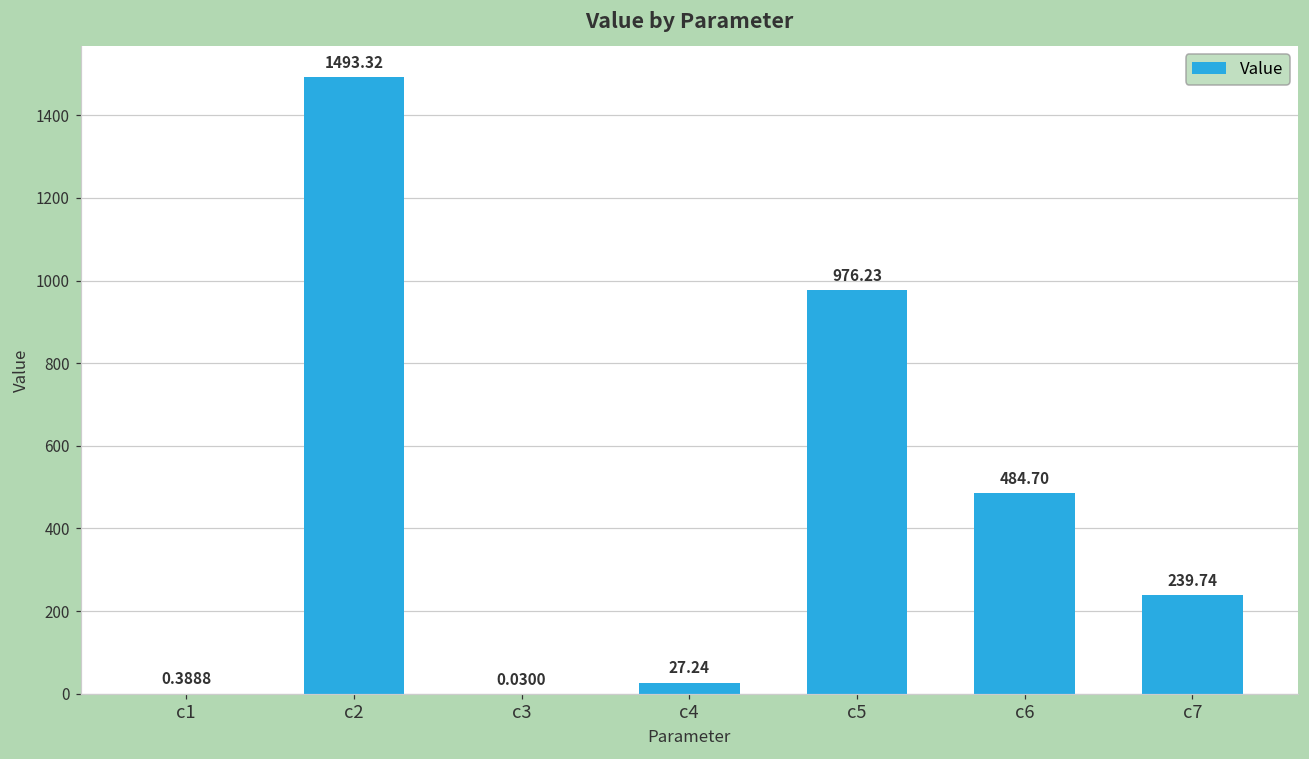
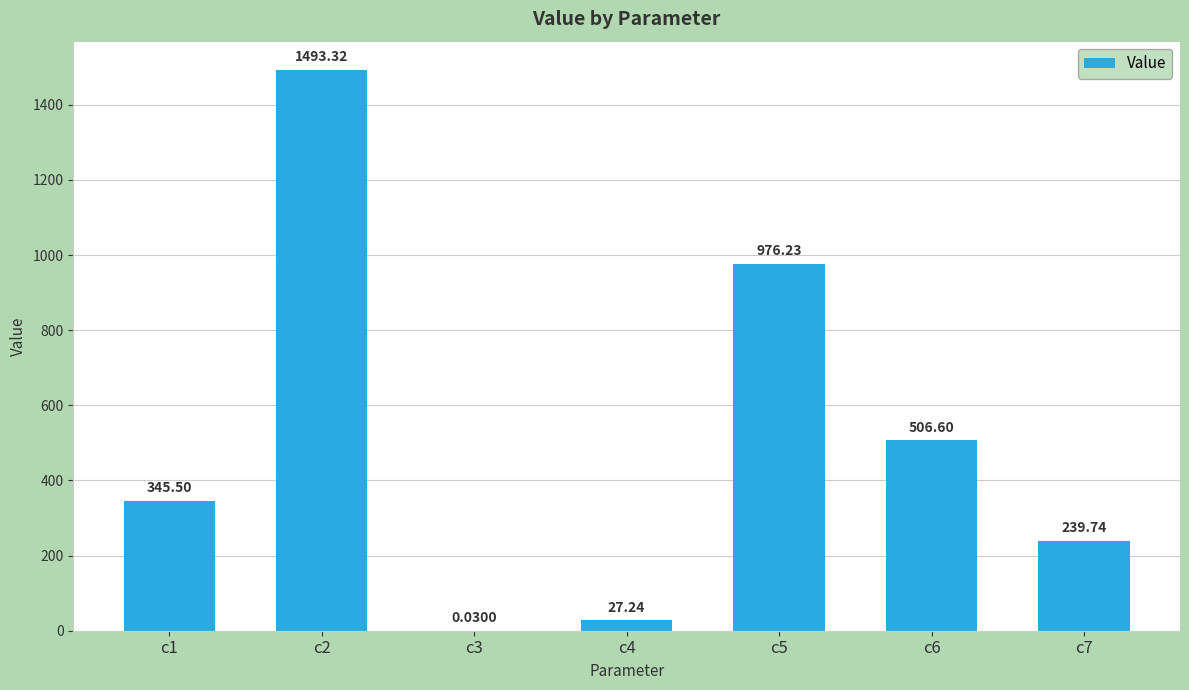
  {
-   "c1": 0.3888,
+   "c1": 345.50,
    "c2": 1493.32,
    "c3": 0.0300,
    "c4": 27.24,
    "c5": 976.23,
-   "c6": 484.70,
+   "c6": 506.60,
    "c7": 239.74
  }
